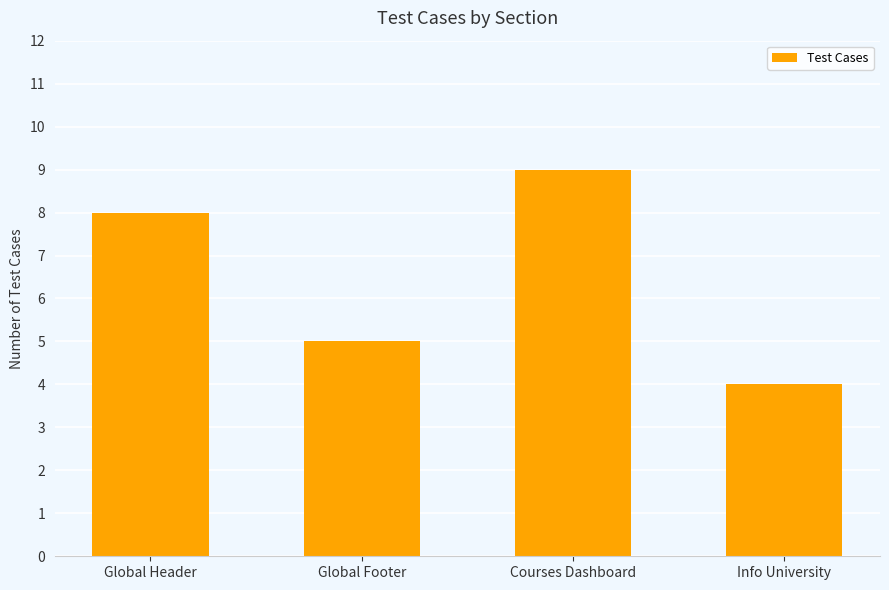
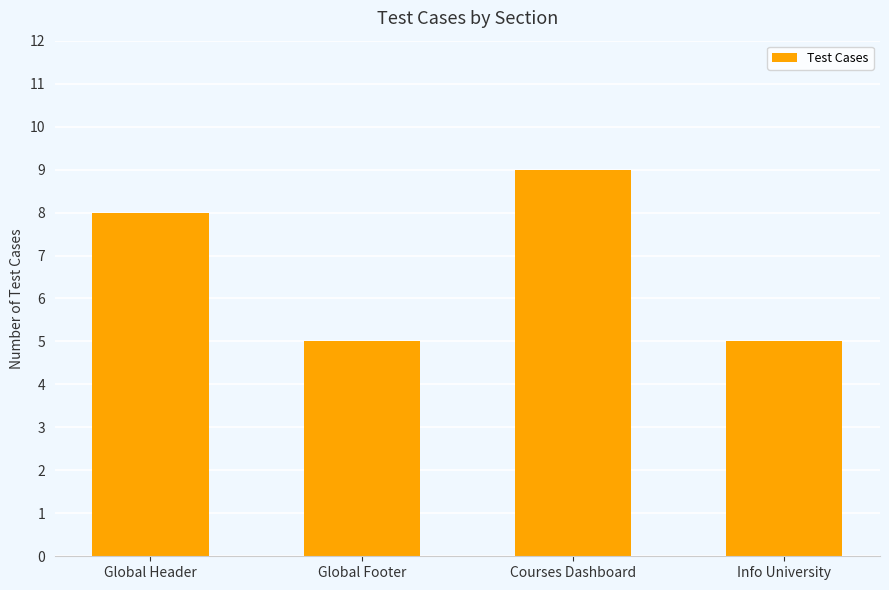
  {
    "Global Header": 8,
    "Global Footer": 5,
    "Courses Dashboard": 9,
-   "Info University": 4
+   "Info University": 5
  }
